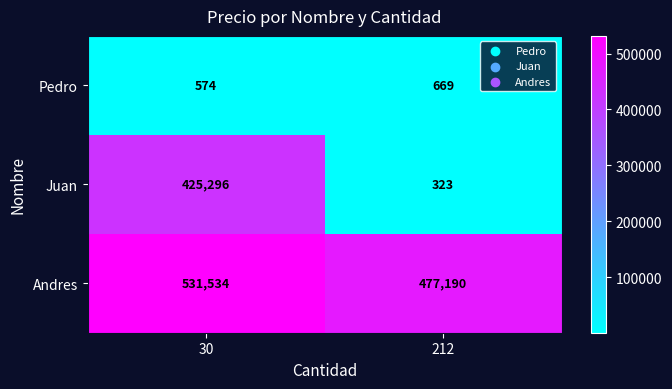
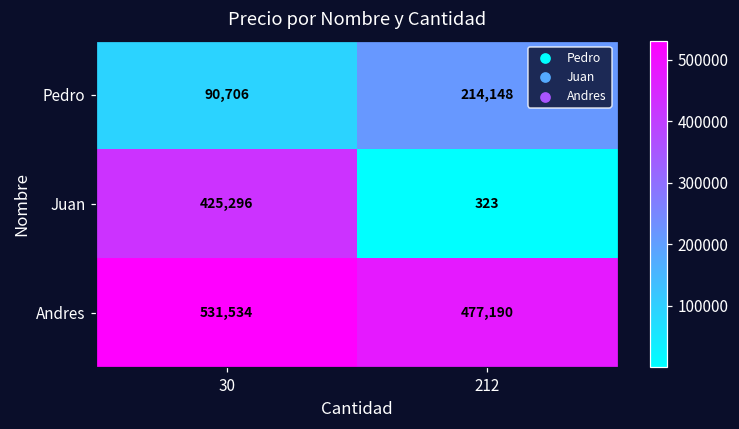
  {
    "Pedro": {
-     "30": "574",
-     "212": "669"
+     "30": "90,706",
+     "212": "214,148"
    },
    "Juan": {
      "30": "425,296",
      "212": "323"
    },
    "Andres": {
      "30": "531,534",
      "212": "477,190"
    }
  }
